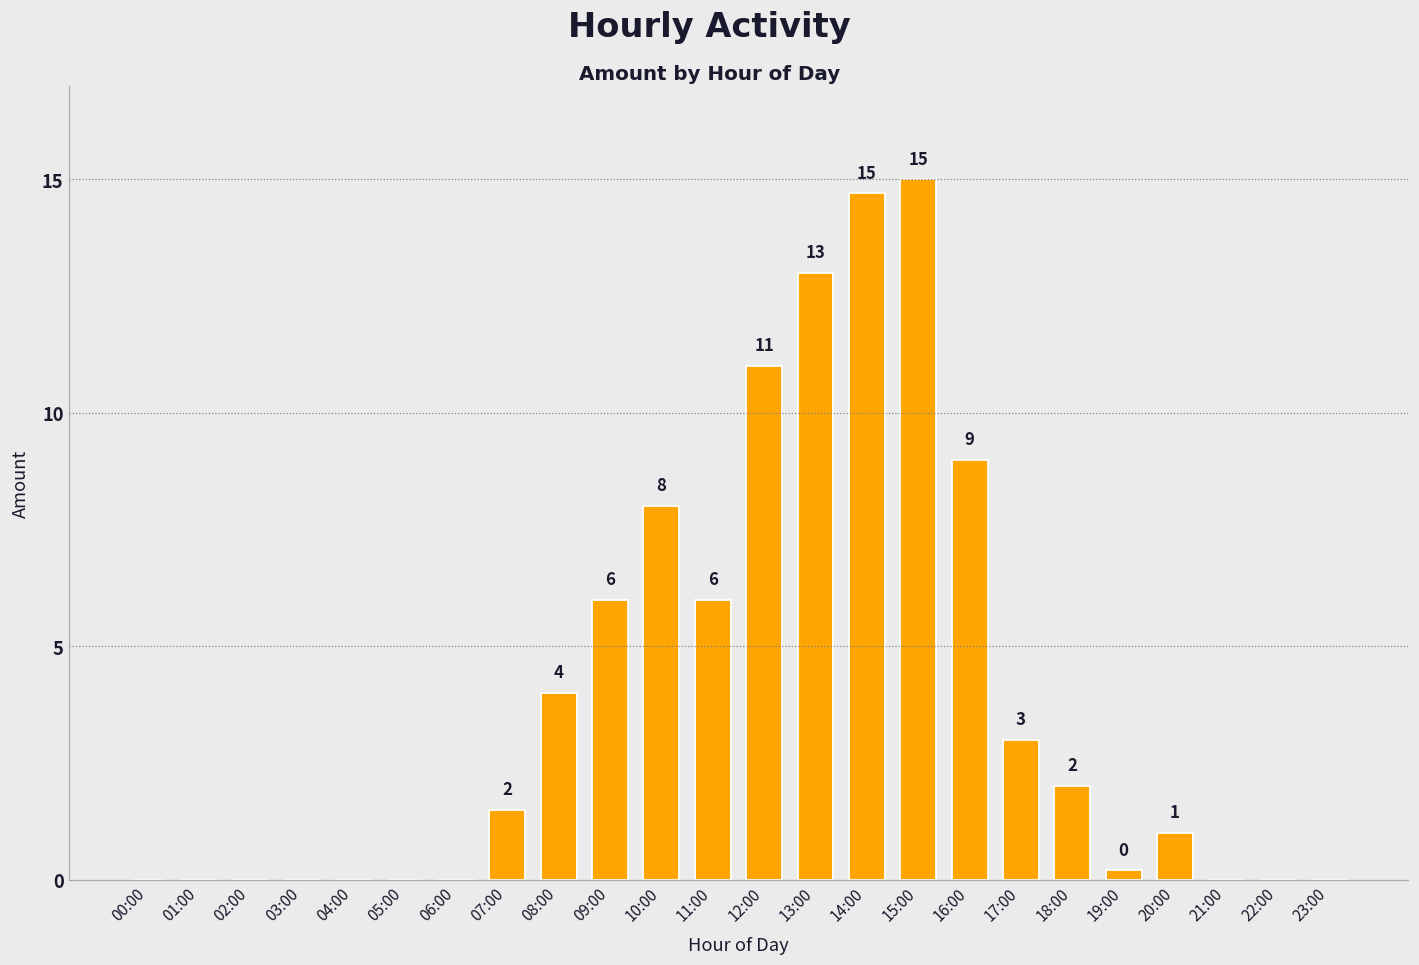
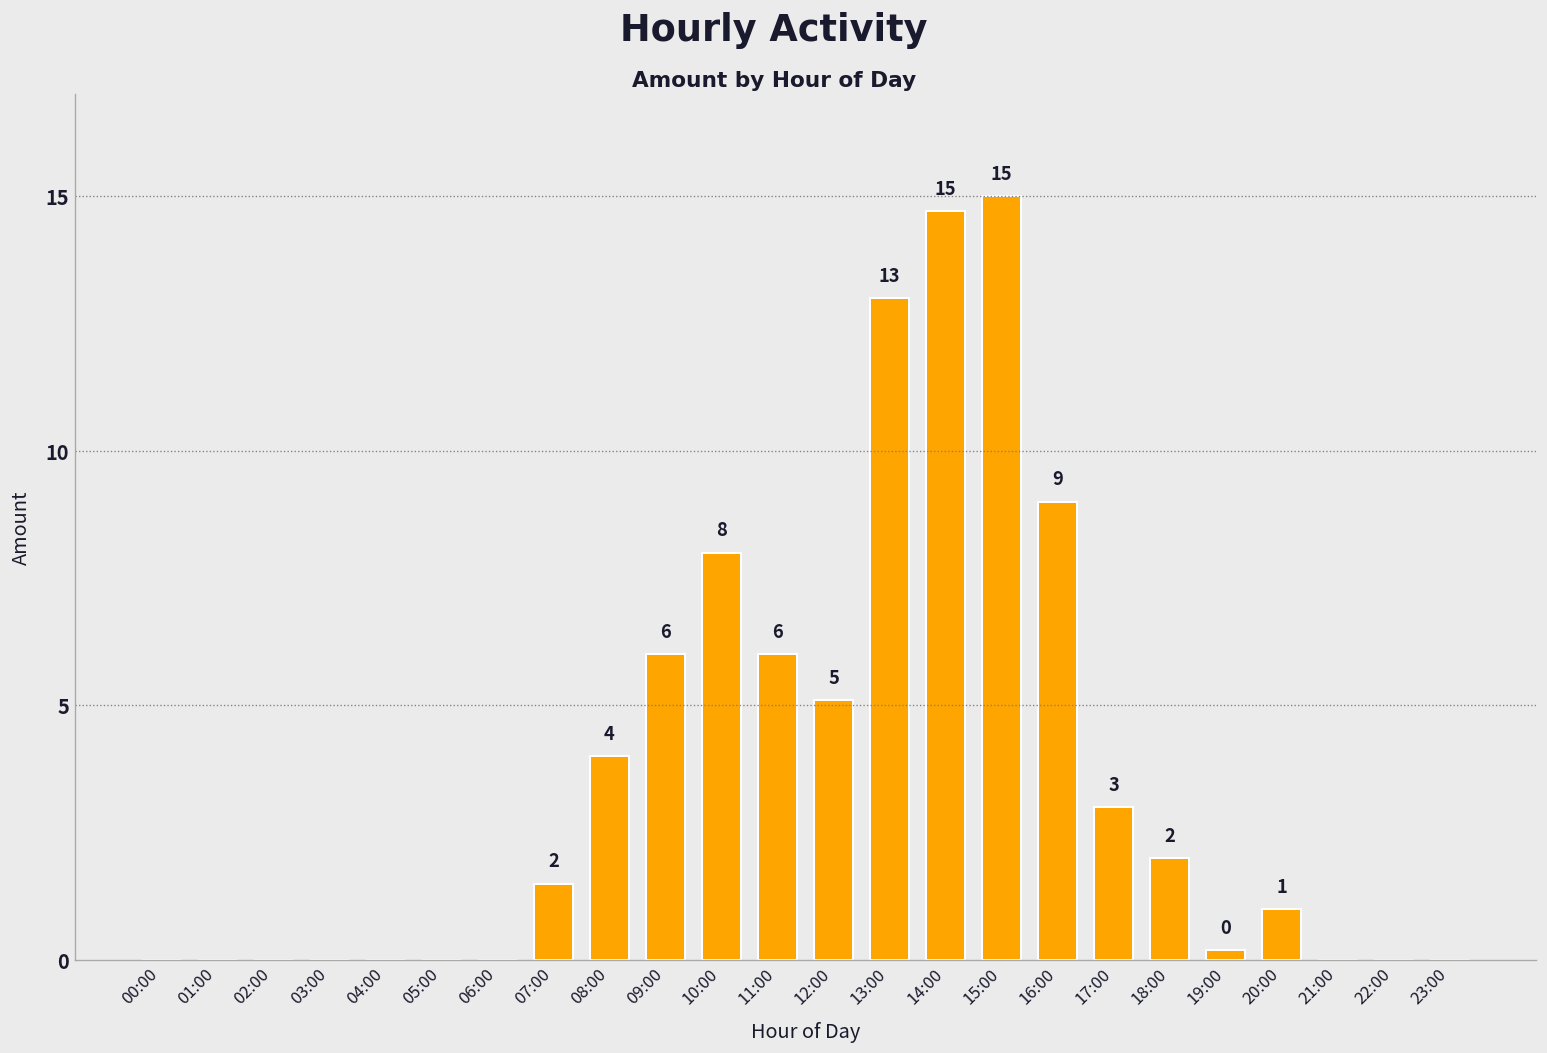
  {
    "07:00": 2,
    "08:00": 4,
    "09:00": 6,
    "10:00": 8,
    "11:00": 6,
-   "12:00": 11,
+   "12:00": 5,
    "13:00": 13,
    "14:00": 15,
    "15:00": 15,
    "16:00": 9,
    "17:00": 3,
    "18:00": 2,
    "19:00": 0,
    "20:00": 1
  }
